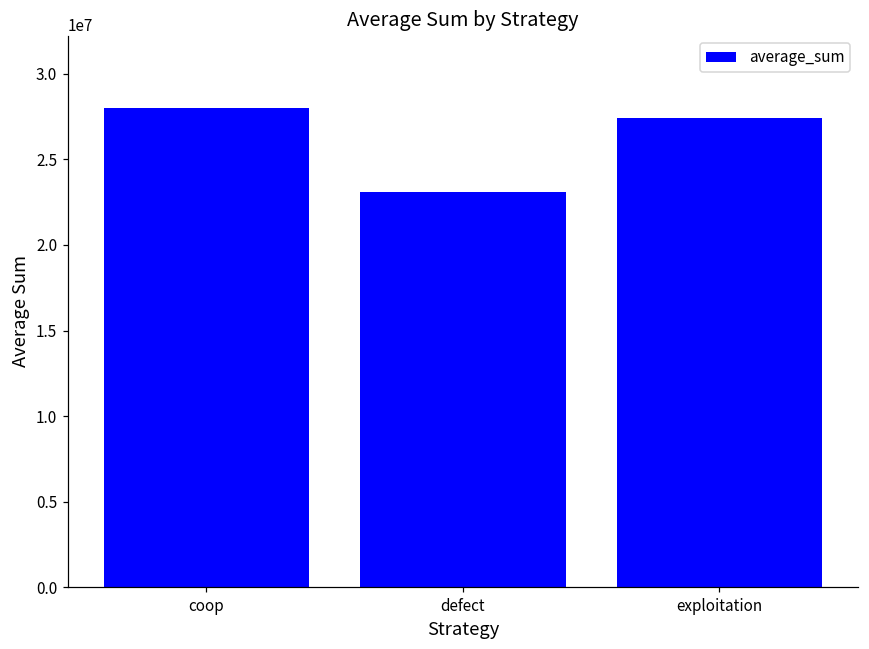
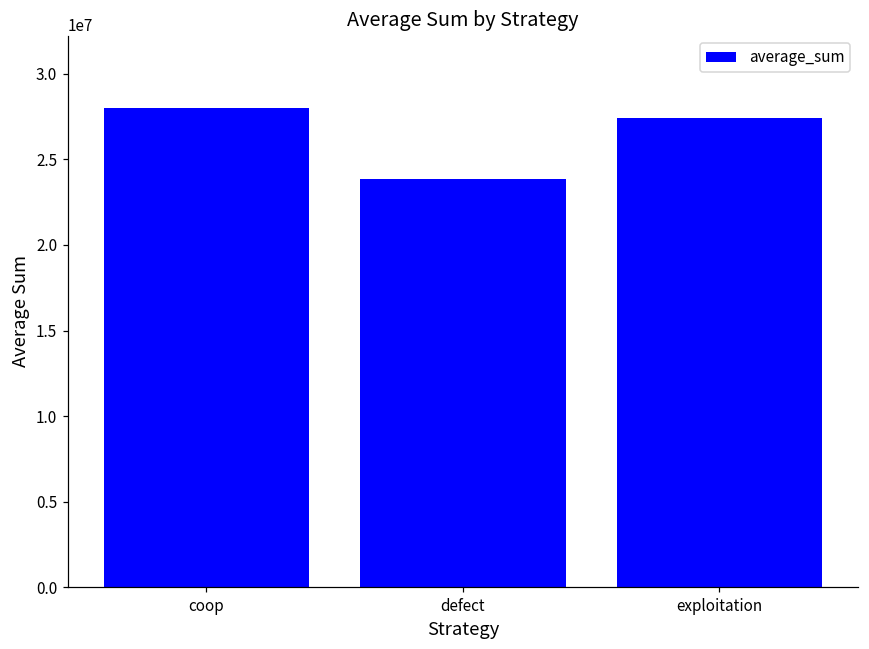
  {
    "coop": 28000000,
-   "defect": 23100000,
+   "defect": 23900000,
    "exploitation": 27400000
  }
